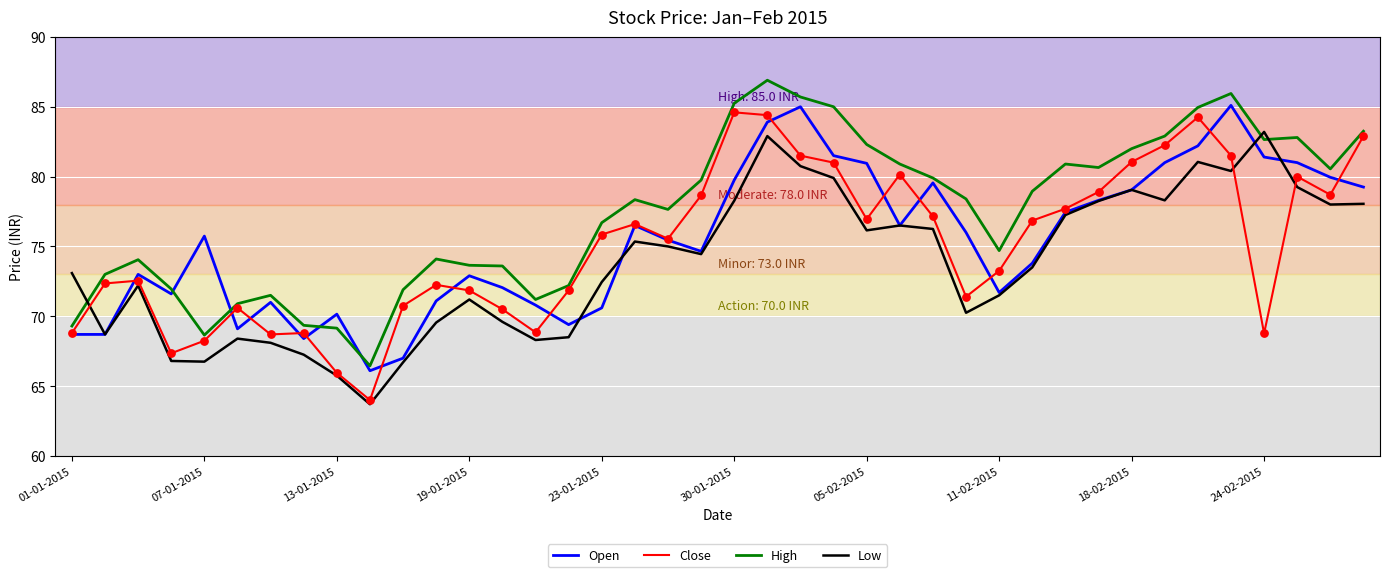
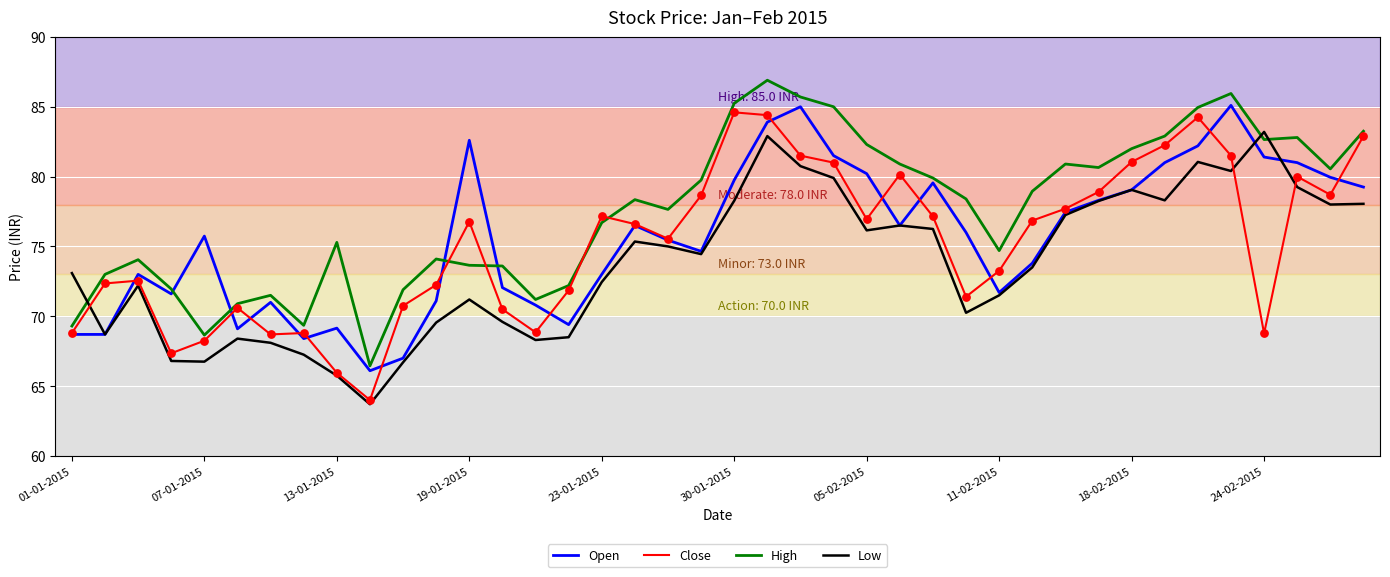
  {
    "Open": {
      "07-01-2015": 75.7,
-     "13-01-2015": 70.2,
-     "19-01-2015": 72.9,
-     "23-01-2015": 70.6,
+     "13-01-2015": 69.2,
+     "19-01-2015": 82.6,
+     "23-01-2015": 73.0,
      "30-01-2015": 79.8,
-     "05-02-2015": 81.0,
+     "05-02-2015": 80.2,
      "11-02-2015": 71.7,
      "24-02-2015": 81.4
    },
    "Close": {
      "07-01-2015": 68.3,
      "13-01-2015": 66.0,
-     "19-01-2015": 71.9,
-     "23-01-2015": 75.9,
+     "19-01-2015": 76.8,
+     "23-01-2015": 77.2,
      "30-01-2015": 84.6,
      "05-02-2015": 77.0,
      "11-02-2015": 73.3,
      "18-02-2015": 81.1,
      "24-02-2015": 68.8
    },
    "High": {
      "01-01-2015": 69.3,
      "07-01-2015": 68.7,
-     "13-01-2015": 69.2,
+     "13-01-2015": 75.3,
      "19-01-2015": 73.7,
      "23-01-2015": 76.7,
      "05-02-2015": 82.3,
      "11-02-2015": 74.7,
      "18-02-2015": 82.0,
      "24-02-2015": 82.7
    },
    "Low": {
      "01-01-2015": 73.1,
      "07-01-2015": 66.8,
      "13-01-2015": 65.8,
      "19-01-2015": 71.2,
      "23-01-2015": 72.5,
      "05-02-2015": 76.2,
      "11-02-2015": 71.5,
      "24-02-2015": 83.2
    }
  }
